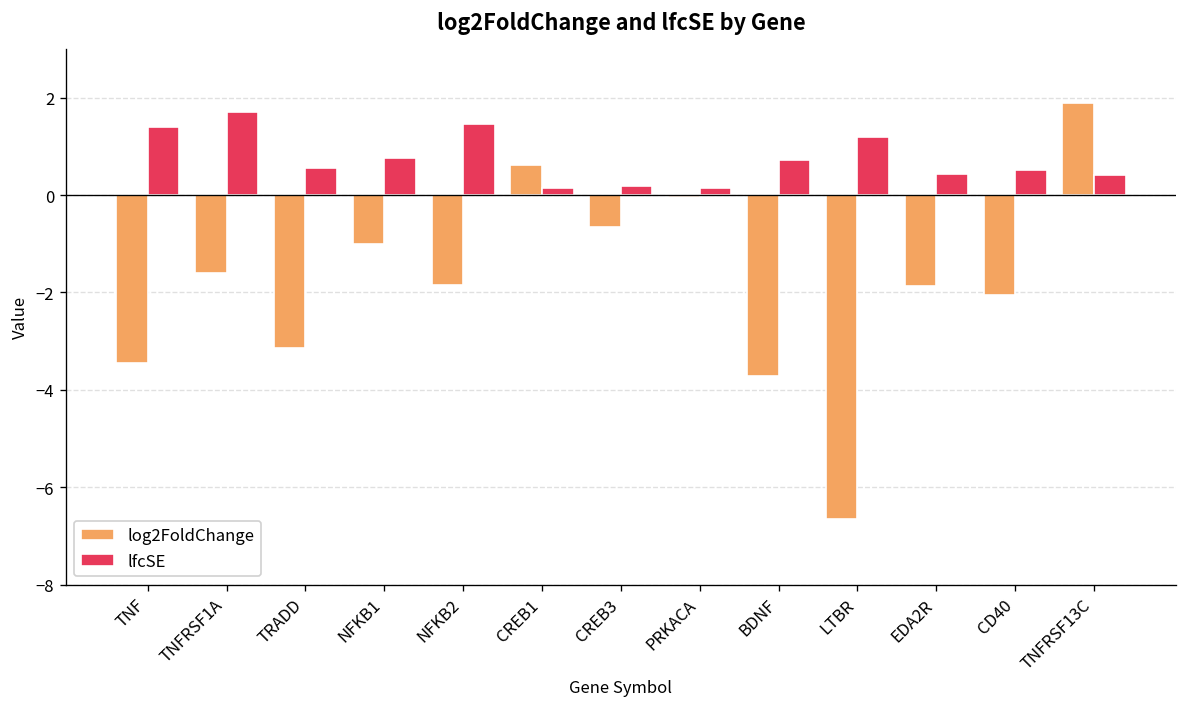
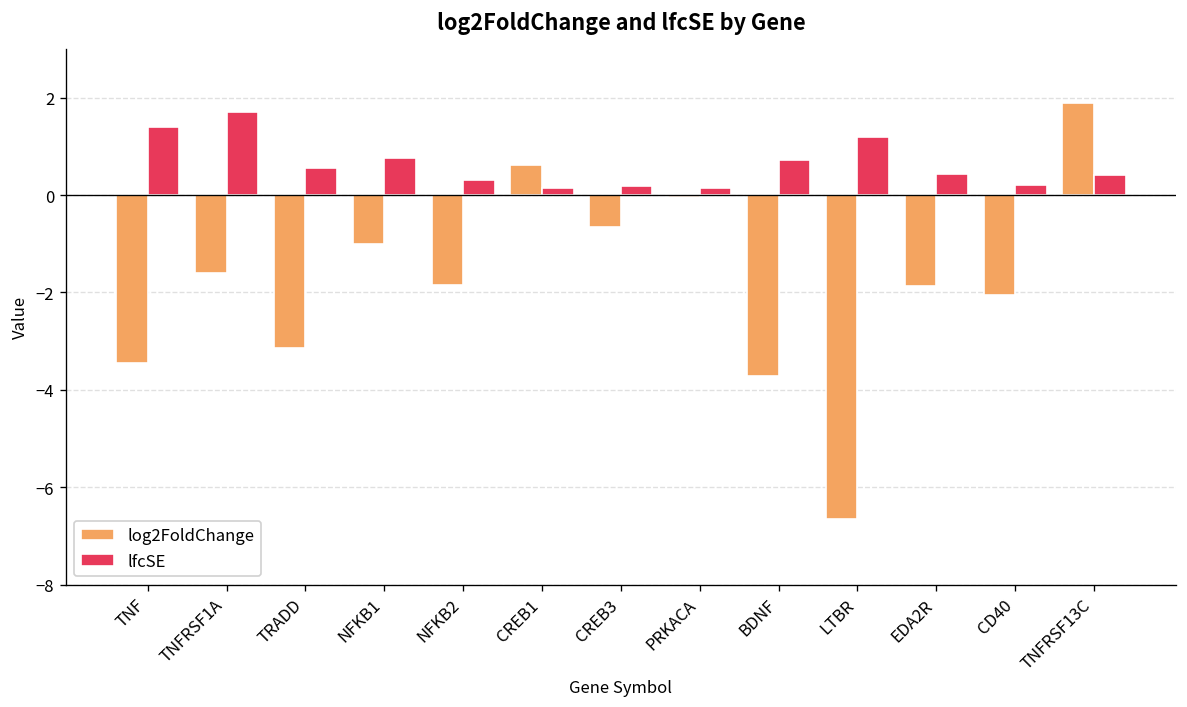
  {
    "log2FoldChange": {
      "TNF": -3.5,
      "TNFRSF1A": -1.6,
      "TRADD": -3.1,
      "NFKB1": -1.0,
      "NFKB2": -1.8,
      "CREB1": 0.6,
      "CREB3": -0.7,
      "BDNF": -3.7,
      "LTBR": -6.6,
      "EDA2R": -1.9,
      "CD40": -2.0,
      "TNFRSF13C": 1.9
    },
    "lfcSE": {
      "TNF": 1.4,
      "TNFRSF1A": 1.7,
      "TRADD": 0.6,
      "NFKB1": 0.8,
-     "NFKB2": 1.5,
+     "NFKB2": 0.3,
      "CREB1": 0.2,
      "CREB3": 0.2,
      "PRKACA": 0.1,
      "BDNF": 0.7,
      "LTBR": 1.2,
      "EDA2R": 0.4,
-     "CD40": 0.5,
+     "CD40": 0.2,
      "TNFRSF13C": 0.4
    }
  }
